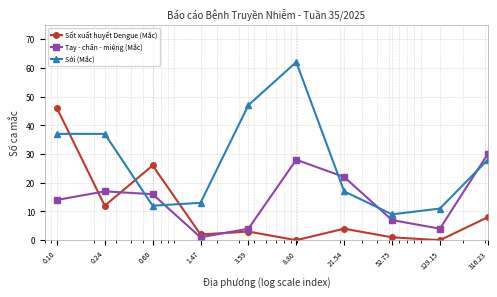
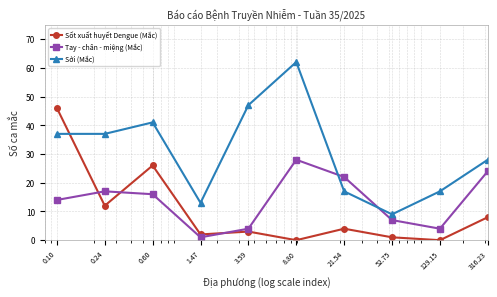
  {
    "Sốt xuất huyết Dengue (Mắc)": {
      "0.10": 46,
      "0.24": 12,
      "0.60": 26,
      "1.47": 2,
      "3.59": 3,
      "8.80": 0,
      "21.54": 4,
      "52.75": 1,
      "129.15": 0,
      "316.23": 8
    },
    "Tay - chân - miệng (Mắc)": {
      "0.10": 14,
      "0.24": 17,
      "0.60": 16,
      "1.47": 1,
      "3.59": 4,
      "8.80": 28,
      "21.54": 22,
      "52.75": 7,
      "129.15": 4,
-     "316.23": 30
+     "316.23": 24
    },
    "Sởi (Mắc)": {
      "0.10": 37,
      "0.24": 37,
-     "0.60": 12,
+     "0.60": 41,
      "1.47": 13,
      "3.59": 47,
      "8.80": 62,
      "21.54": 17,
      "52.75": 9,
-     "129.15": 11,
+     "129.15": 17,
      "316.23": 28
    }
  }
